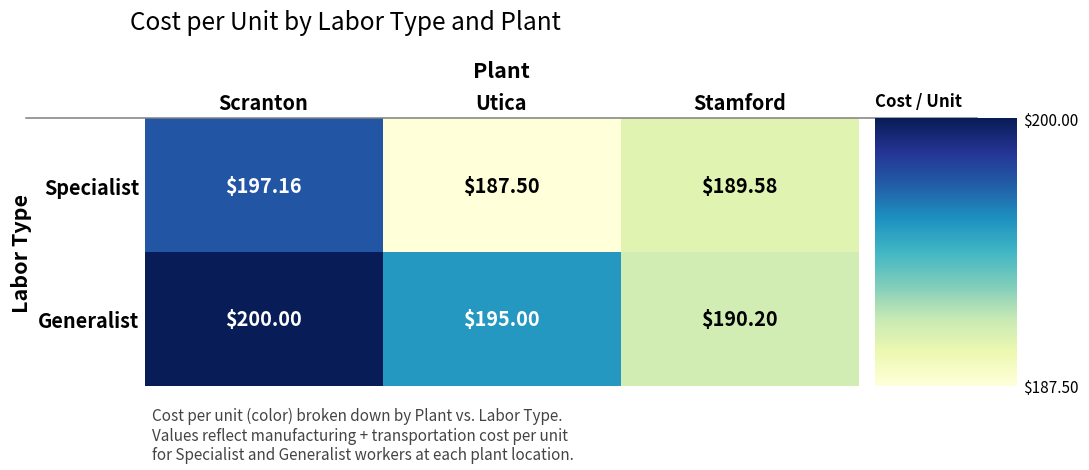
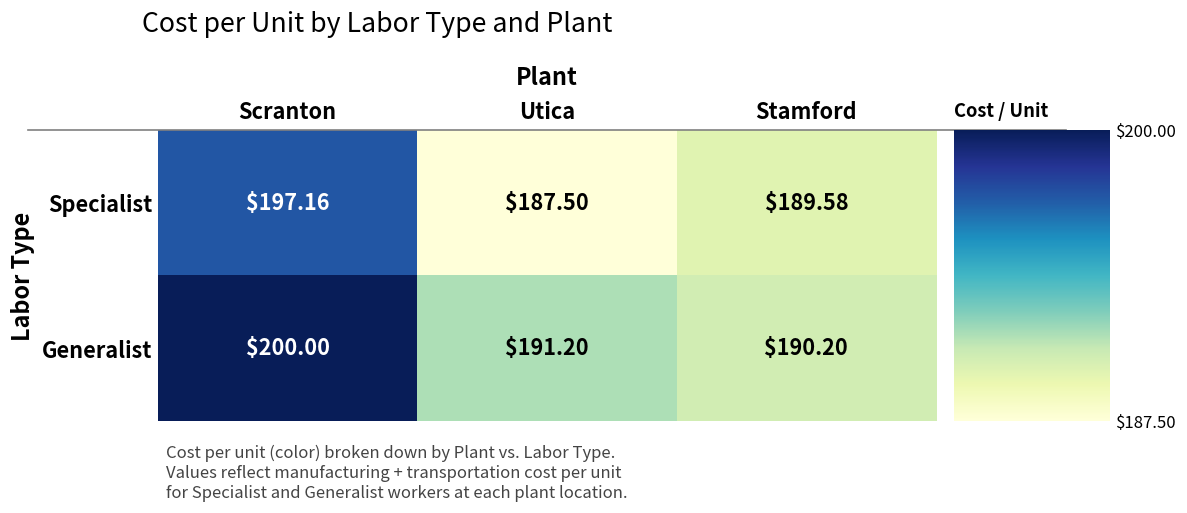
  {
    "Specialist": {
      "Scranton": "$197.16",
      "Utica": "$187.50",
      "Stamford": "$189.58"
    },
    "Generalist": {
      "Scranton": "$200.00",
-     "Utica": "$195.00",
+     "Utica": "$191.20",
      "Stamford": "$190.20"
    }
  }
